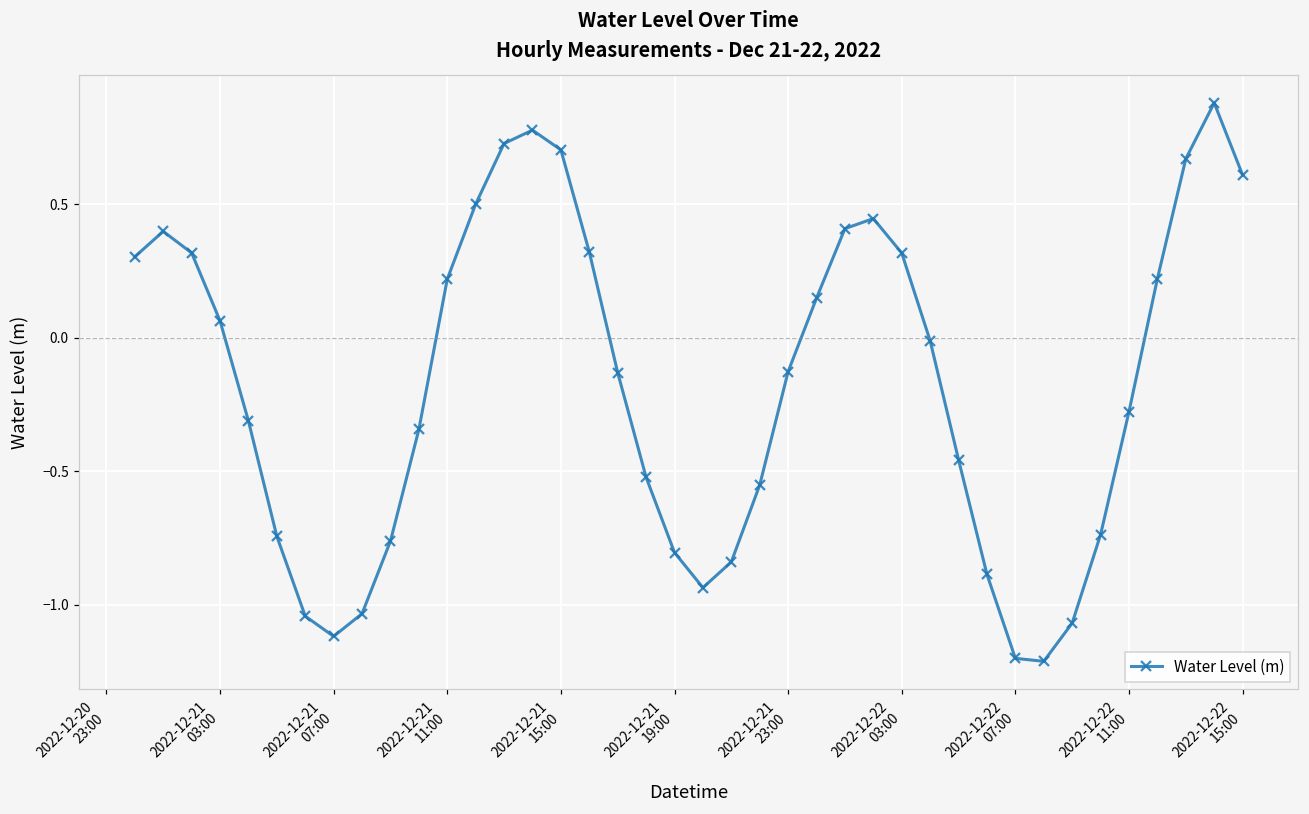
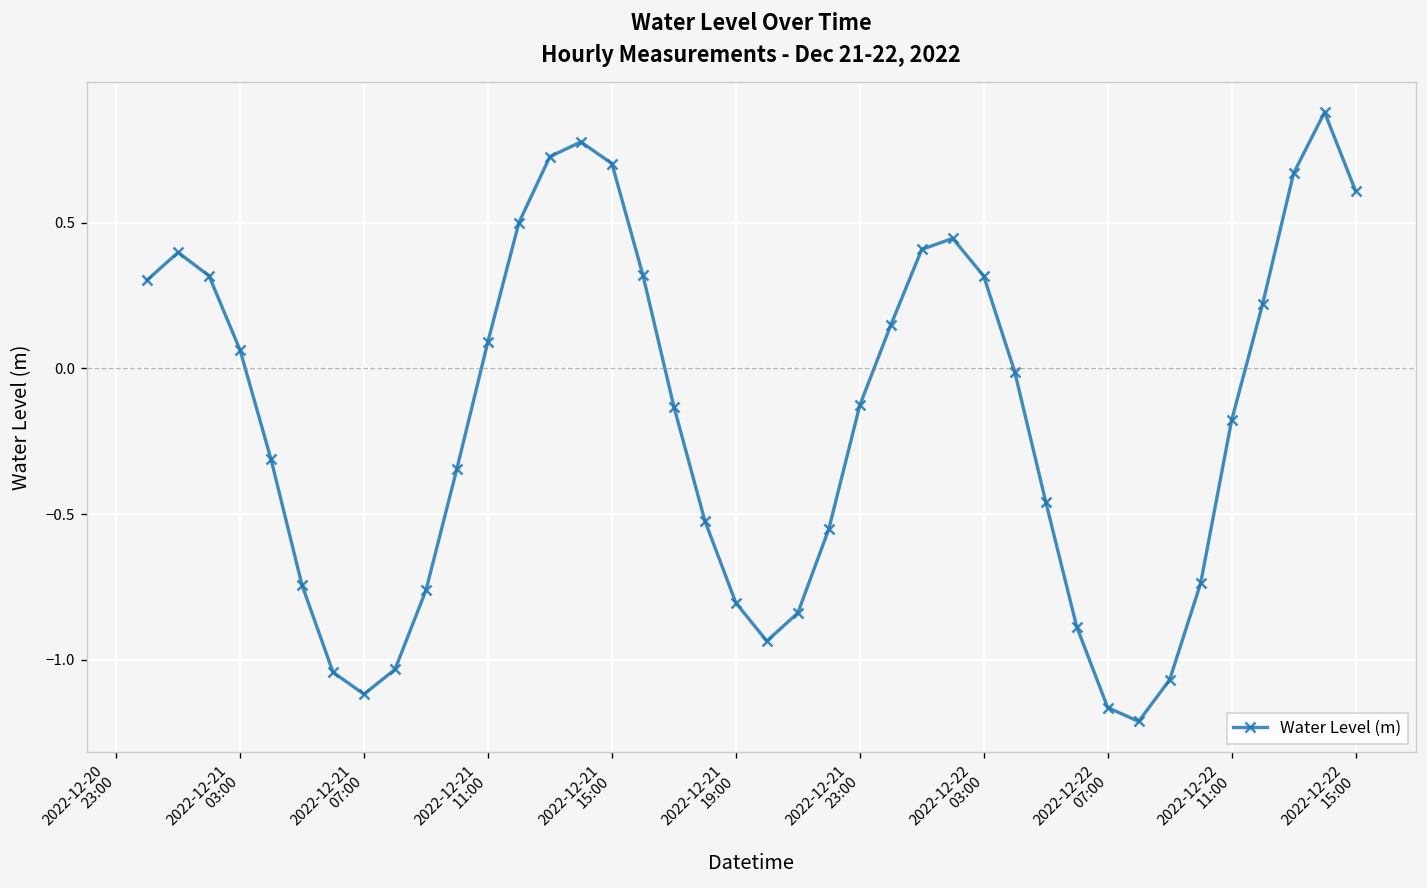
  {
    "2022-12-21 03:00": 0.06,
    "2022-12-21 07:00": -1.12,
-   "2022-12-21 11:00": 0.22,
+   "2022-12-21 11:00": 0.09,
    "2022-12-21 15:00": 0.70,
    "2022-12-21 19:00": -0.80,
    "2022-12-21 23:00": -0.13,
    "2022-12-22 03:00": 0.32,
-   "2022-12-22 07:00": -1.20,
-   "2022-12-22 11:00": -0.28,
+   "2022-12-22 07:00": -1.16,
+   "2022-12-22 11:00": -0.18,
    "2022-12-22 15:00": 0.61
  }
